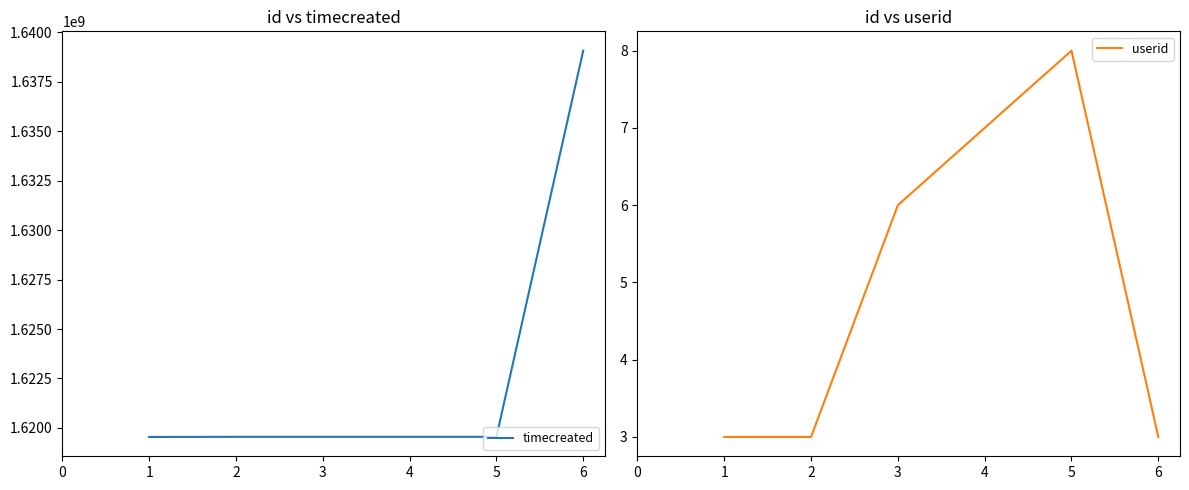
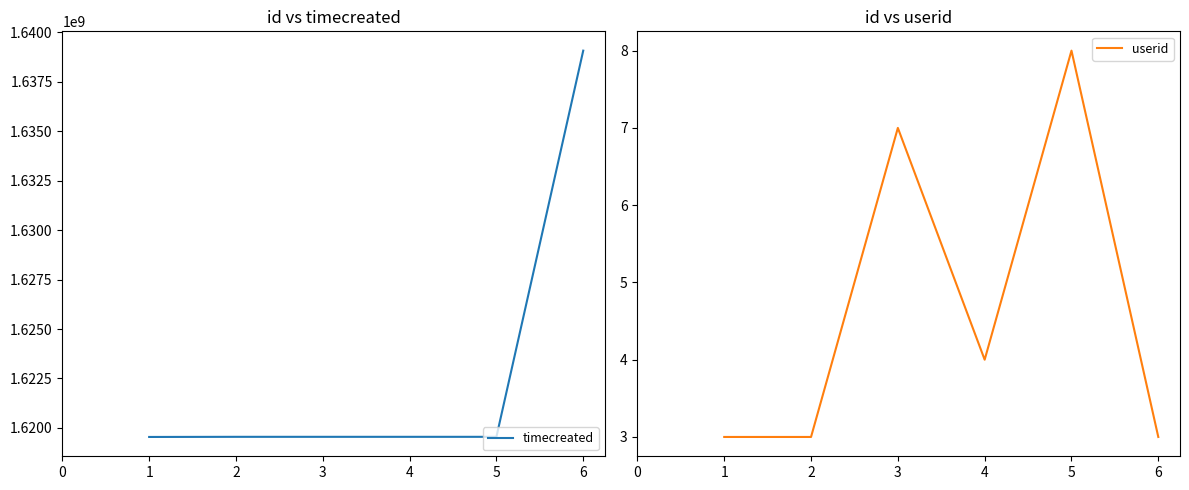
  {
    "id vs timecreated": {
      "1": 1619500000,
      "2": 1619500000,
      "3": 1619500000,
      "4": 1619500000,
      "6": 1639100000
    },
    "id vs userid": {
      "1": 3,
      "2": 3,
-     "3": 6,
-     "4": 7,
+     "3": 7,
+     "4": 4,
      "5": 8,
      "6": 3
    }
  }
